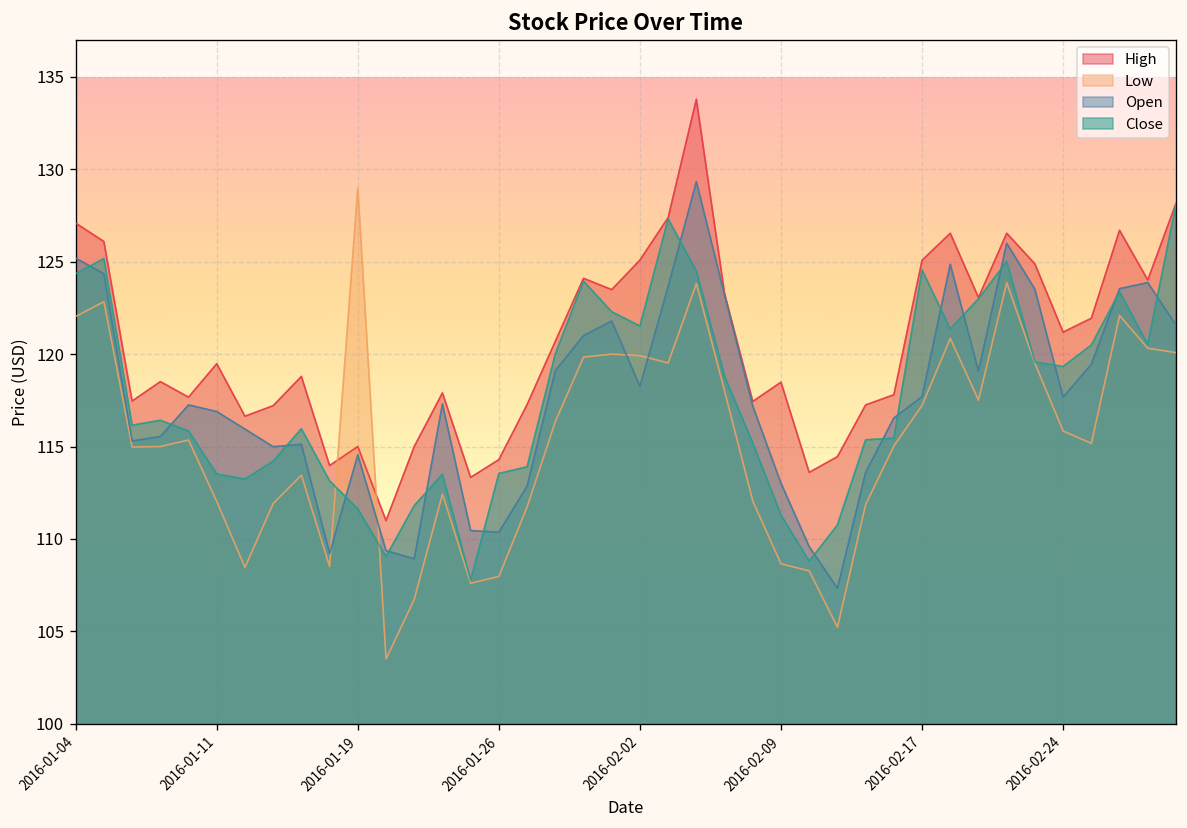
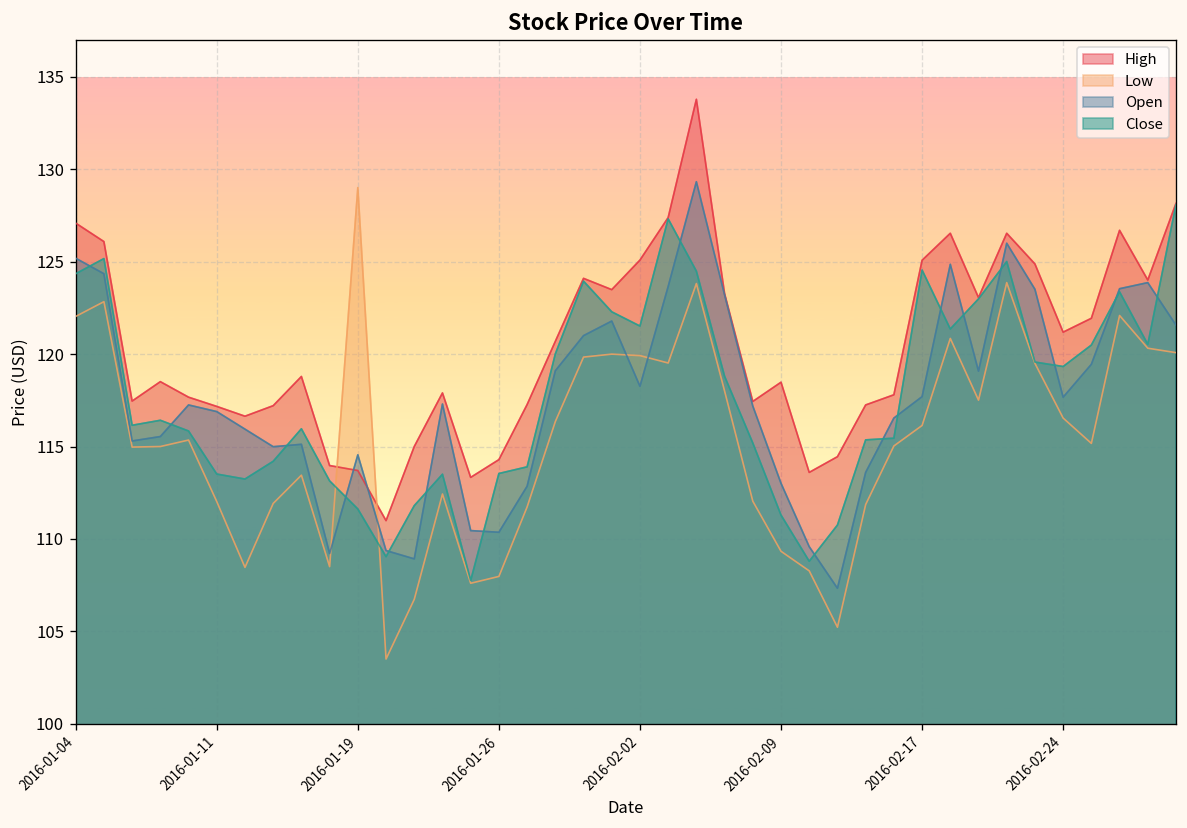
  {
    "High": {
      "2016-01-04": 127.1,
-     "2016-01-11": 119.5,
-     "2016-01-19": 115.0,
+     "2016-01-11": 117.2,
+     "2016-01-19": 113.7,
      "2016-01-26": 114.3,
      "2016-02-02": 125.1,
      "2016-02-09": 118.5,
      "2016-02-17": 125.1,
      "2016-02-24": 121.2
    },
    "Low": {
      "2016-01-04": 122.0,
      "2016-01-11": 112.0,
      "2016-01-19": 129.0,
      "2016-01-26": 108.0,
      "2016-02-02": 119.9,
-     "2016-02-09": 108.7,
-     "2016-02-17": 117.2,
-     "2016-02-24": 115.8
+     "2016-02-09": 109.3,
+     "2016-02-17": 116.1,
+     "2016-02-24": 116.5
    }
  }
